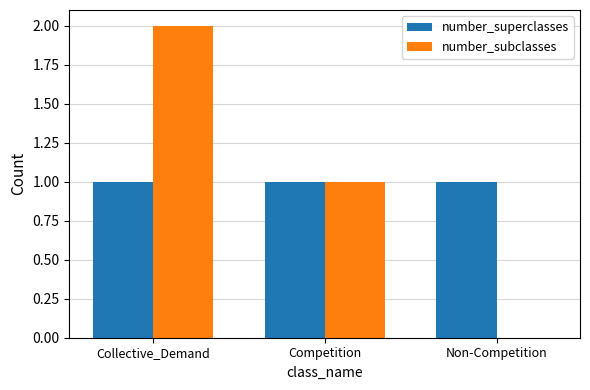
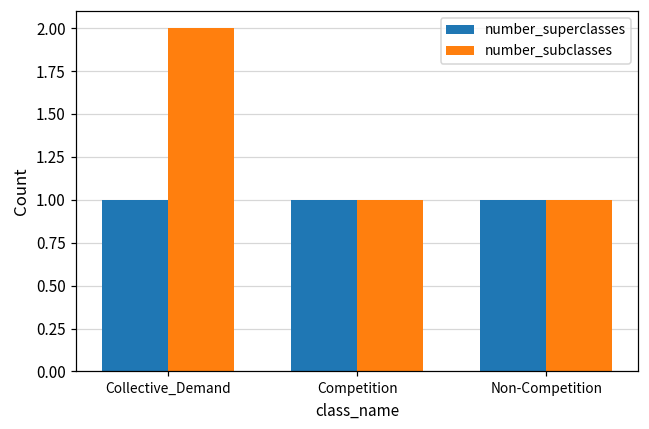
  {
    "number_superclasses": {
      "Collective_Demand": 1,
      "Competition": 1,
      "Non-Competition": 1
    },
    "number_subclasses": {
      "Collective_Demand": 2,
      "Competition": 1,
-     "Non-Competition": 0
+     "Non-Competition": 1
    }
  }
